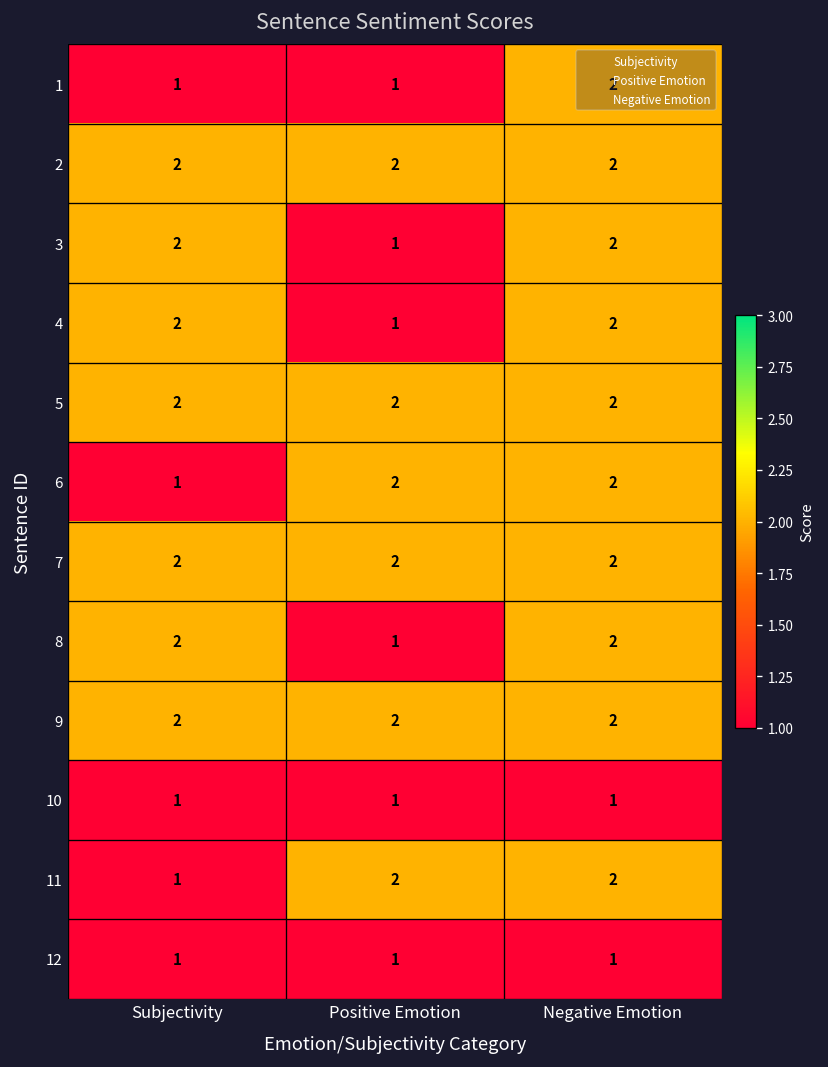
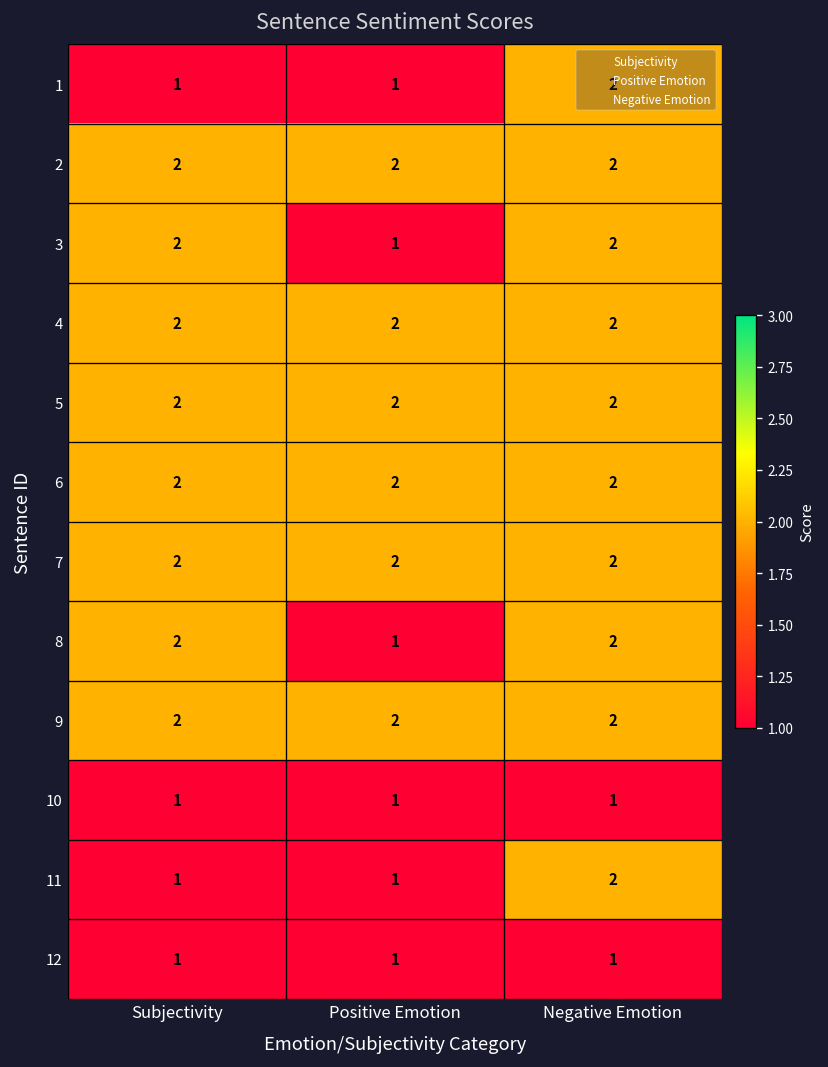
  {
    "1": {
      "Subjectivity": 1,
      "Positive Emotion": 1
    },
    "2": {
      "Subjectivity": 2,
      "Positive Emotion": 2,
      "Negative Emotion": 2
    },
    "3": {
      "Subjectivity": 2,
      "Positive Emotion": 1,
      "Negative Emotion": 2
    },
    "4": {
      "Subjectivity": 2,
-     "Positive Emotion": 1,
+     "Positive Emotion": 2,
      "Negative Emotion": 2
    },
    "5": {
      "Subjectivity": 2,
      "Positive Emotion": 2,
      "Negative Emotion": 2
    },
    "6": {
-     "Subjectivity": 1,
+     "Subjectivity": 2,
      "Positive Emotion": 2,
      "Negative Emotion": 2
    },
    "7": {
      "Subjectivity": 2,
      "Positive Emotion": 2,
      "Negative Emotion": 2
    },
    "8": {
      "Subjectivity": 2,
      "Positive Emotion": 1,
      "Negative Emotion": 2
    },
    "9": {
      "Subjectivity": 2,
      "Positive Emotion": 2,
      "Negative Emotion": 2
    },
    "10": {
      "Subjectivity": 1,
      "Positive Emotion": 1,
      "Negative Emotion": 1
    },
    "11": {
      "Subjectivity": 1,
-     "Positive Emotion": 2,
+     "Positive Emotion": 1,
      "Negative Emotion": 2
    },
    "12": {
      "Subjectivity": 1,
      "Positive Emotion": 1,
      "Negative Emotion": 1
    }
  }
